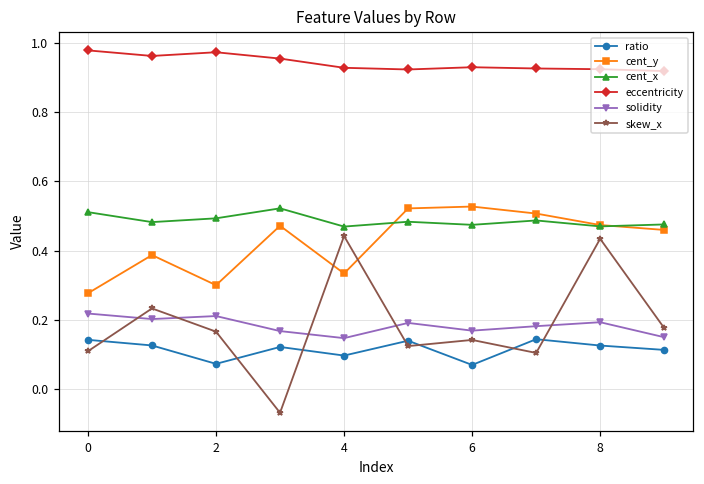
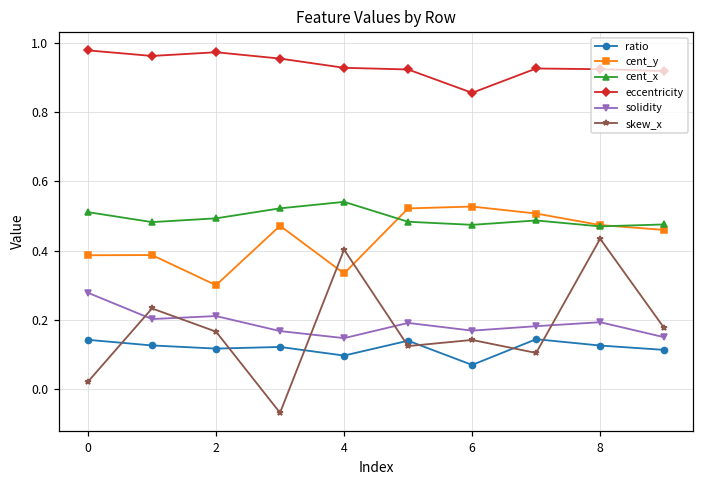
  {
    "ratio": {
      "0": 0.14,
-     "2": 0.07,
+     "2": 0.12,
      "4": 0.10,
      "6": 0.07,
      "8": 0.13
    },
    "cent_y": {
-     "0": 0.28,
+     "0": 0.39,
      "2": 0.30,
      "4": 0.33,
      "6": 0.53
    },
    "cent_x": {
      "0": 0.51,
      "2": 0.49,
-     "4": 0.47,
+     "4": 0.54,
      "6": 0.47
    },
    "eccentricity": {
      "0": 0.98,
      "2": 0.97,
      "4": 0.93,
-     "6": 0.93
+     "6": 0.86
    },
    "solidity": {
-     "0": 0.22,
+     "0": 0.28,
      "2": 0.21,
      "4": 0.15,
      "6": 0.17,
      "8": 0.19
    },
    "skew_x": {
-     "0": 0.11,
+     "0": 0.02,
      "2": 0.17,
-     "4": 0.44,
+     "4": 0.40,
      "6": 0.14,
      "8": 0.43
    }
  }
